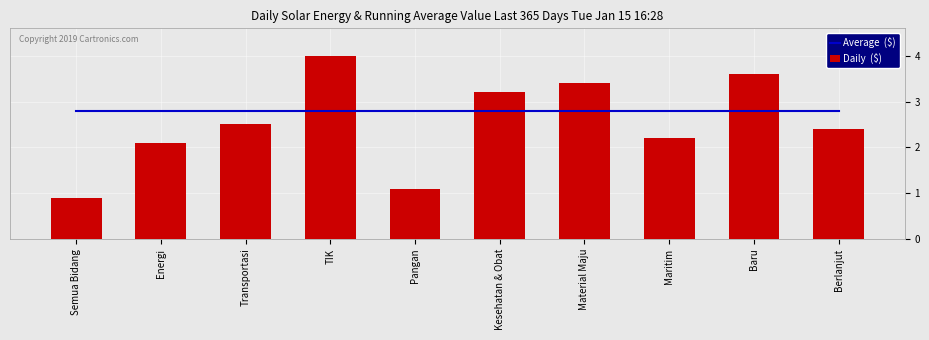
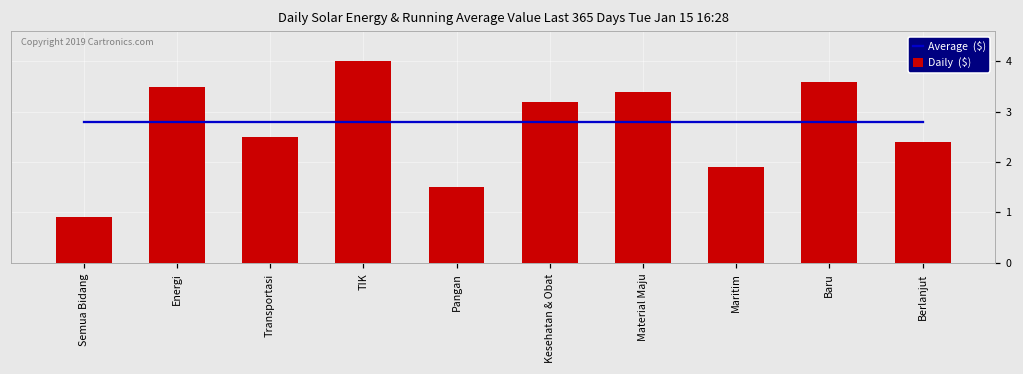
  {
    "Average ($)": {
      "Semua Bidang": 2.8,
      "Energi": 2.8,
      "Transportasi": 2.8,
      "TIK": 2.8,
      "Pangan": 2.8,
      "Kesehatan & Obat": 2.8,
      "Material Maju": 2.8,
      "Maritim": 2.8,
      "Baru": 2.8,
      "Berlanjut": 2.8
    },
    "Daily ($)": {
      "Semua Bidang": 0.9,
-     "Energi": 2.1,
+     "Energi": 3.5,
      "Transportasi": 2.5,
      "TIK": 4.0,
-     "Pangan": 1.1,
+     "Pangan": 1.5,
      "Kesehatan & Obat": 3.2,
      "Material Maju": 3.4,
-     "Maritim": 2.2,
+     "Maritim": 1.9,
      "Baru": 3.6,
      "Berlanjut": 2.4
    }
  }
